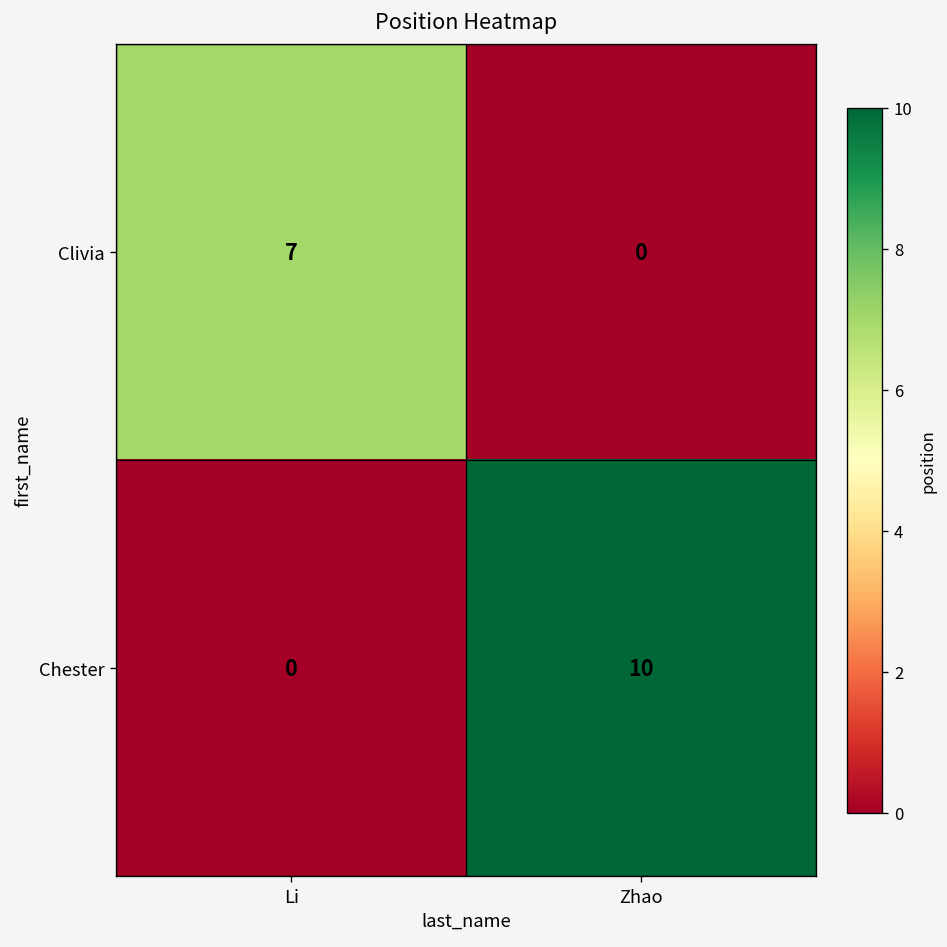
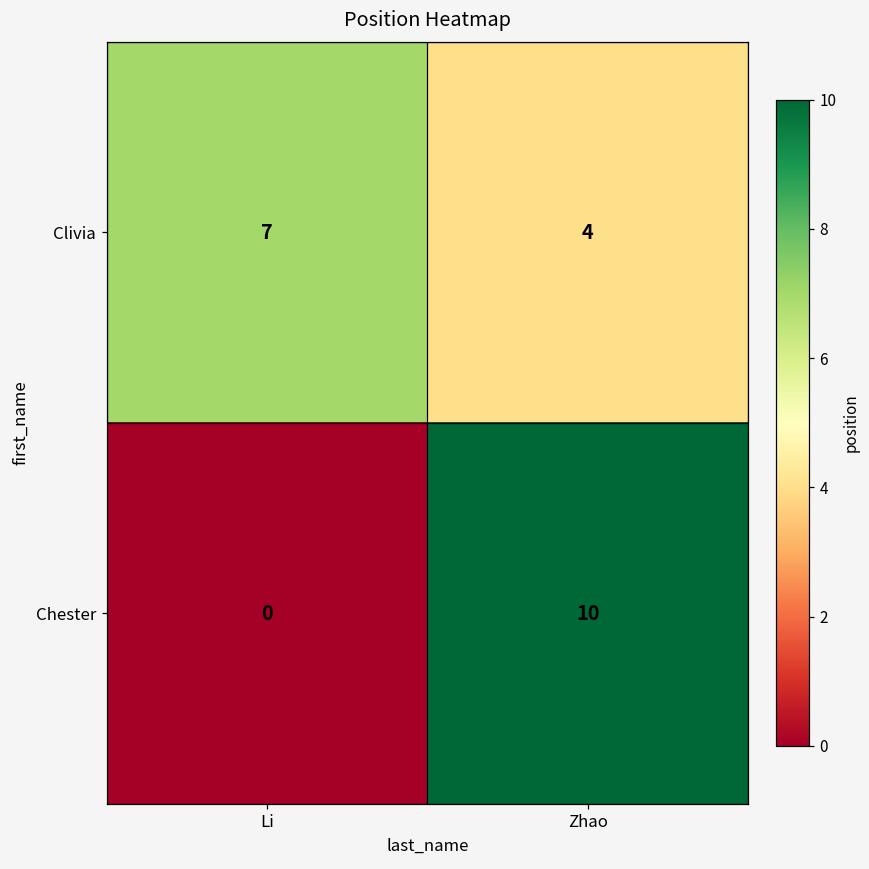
  {
    "Clivia": {
      "Li": 7,
-     "Zhao": 0
+     "Zhao": 4
    },
    "Chester": {
      "Li": 0,
      "Zhao": 10
    }
  }
